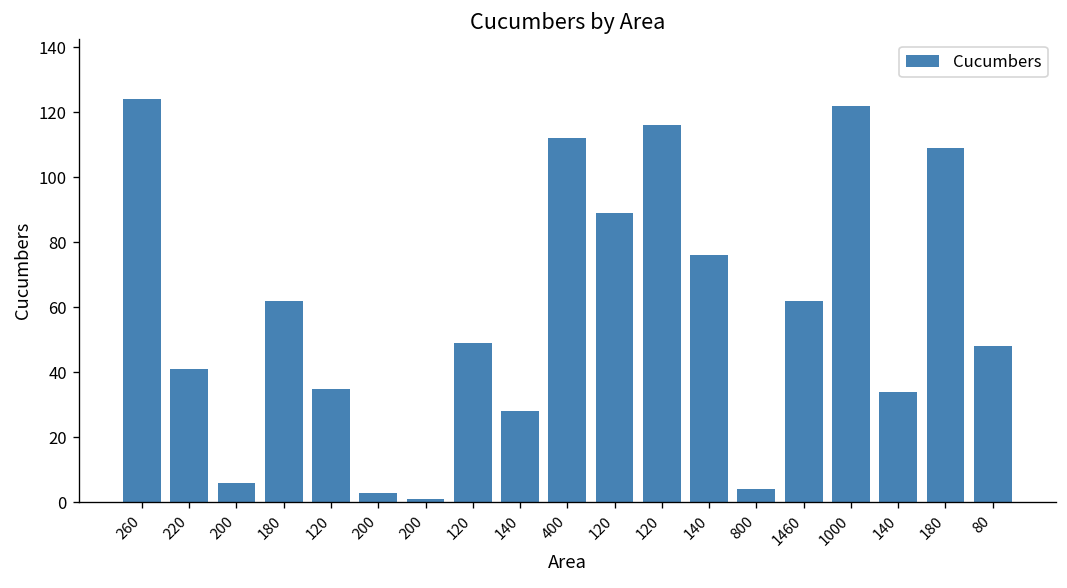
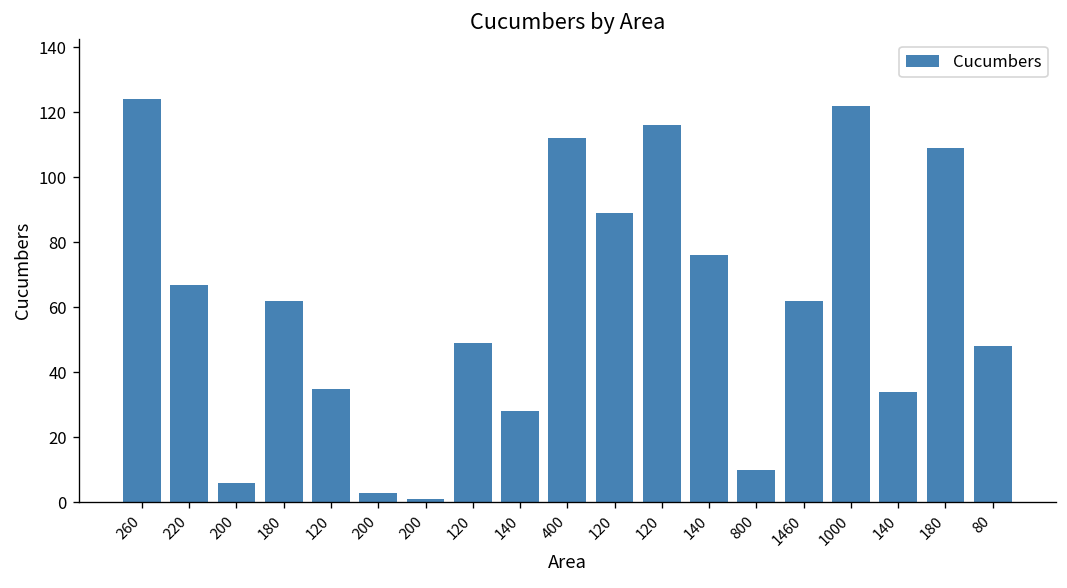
  {
    "260": 124,
-   "220": 41,
+   "220": 67,
    "400": 112,
-   "800": 4,
+   "800": 10,
    "1460": 62,
    "1000": 122,
    "80": 48
  }
